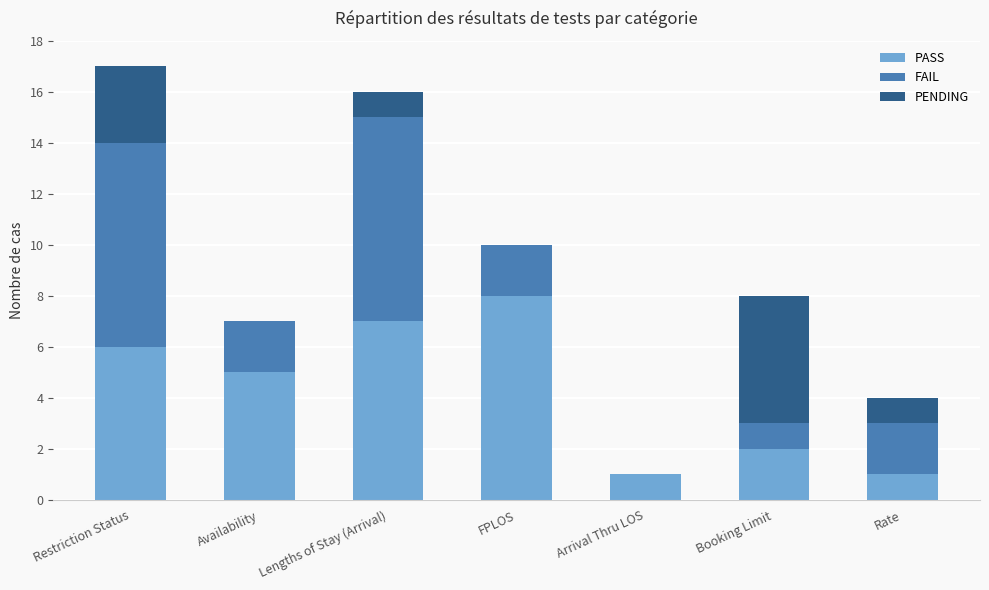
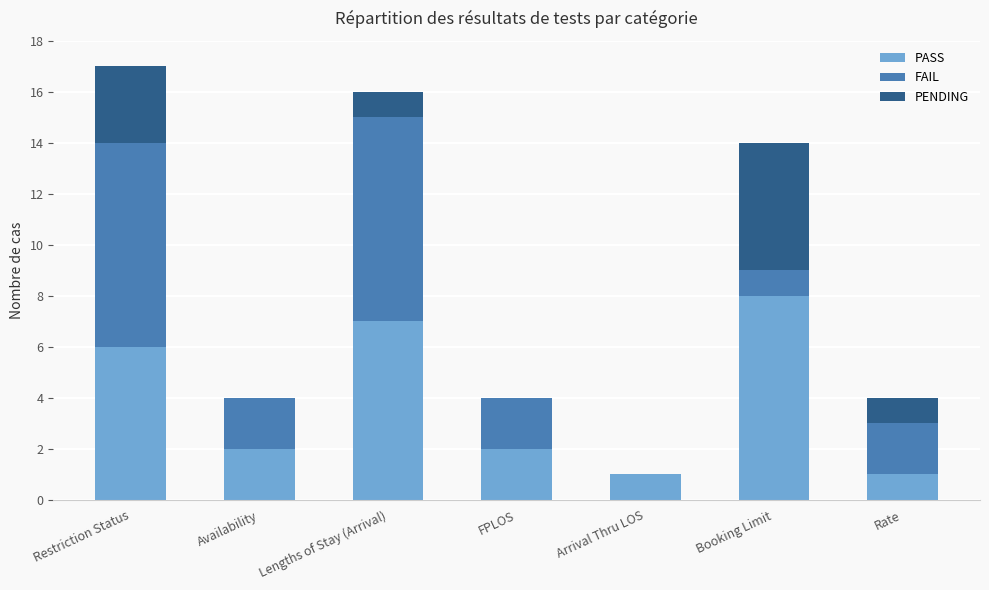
  {
    "PASS": {
      "Restriction Status": 6,
-     "Availability": 5,
+     "Availability": 2,
      "Lengths of Stay (Arrival)": 7,
-     "FPLOS": 8,
+     "FPLOS": 2,
      "Arrival Thru LOS": 1,
-     "Booking Limit": 2,
+     "Booking Limit": 8,
      "Rate": 1
    },
    "FAIL": {
      "Restriction Status": 8,
      "Availability": 2,
      "Lengths of Stay (Arrival)": 8,
      "FPLOS": 2,
      "Arrival Thru LOS": 0,
      "Booking Limit": 1,
      "Rate": 2
    },
    "PENDING": {
      "Restriction Status": 3,
      "Availability": 0,
      "Lengths of Stay (Arrival)": 1,
      "FPLOS": 0,
      "Arrival Thru LOS": 0,
      "Booking Limit": 5,
      "Rate": 1
    }
  }
